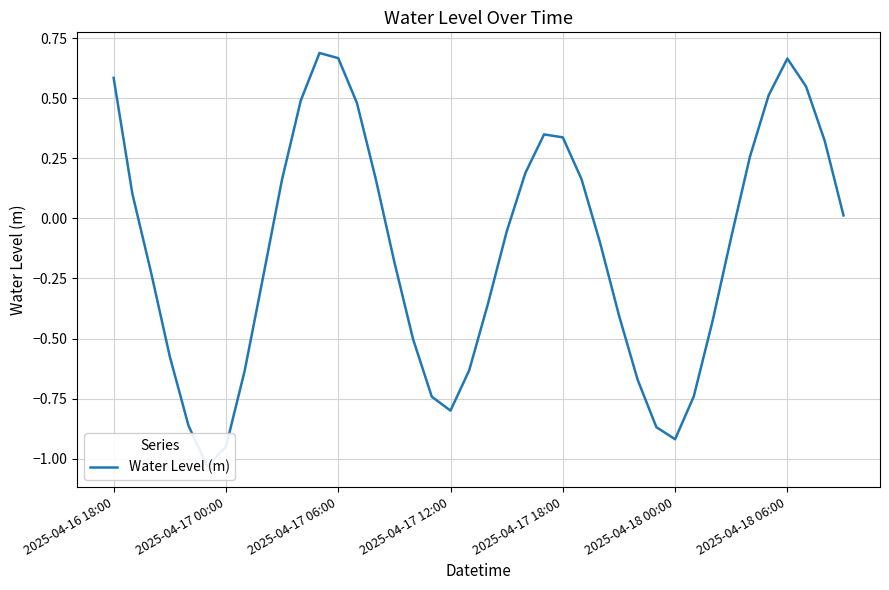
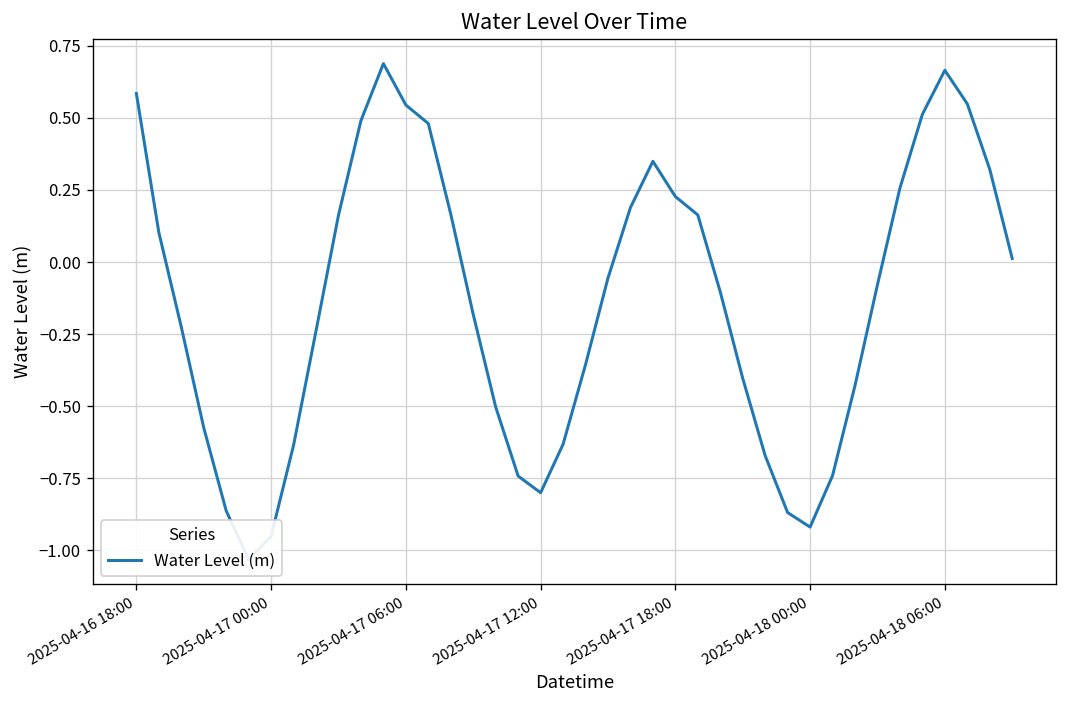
  {
    "2025-04-16 18:00": 0.58,
-   "2025-04-17 06:00": 0.67,
+   "2025-04-17 06:00": 0.54,
    "2025-04-17 12:00": -0.80,
-   "2025-04-17 18:00": 0.34,
+   "2025-04-17 18:00": 0.23,
    "2025-04-18 00:00": -0.92,
    "2025-04-18 06:00": 0.66
  }
